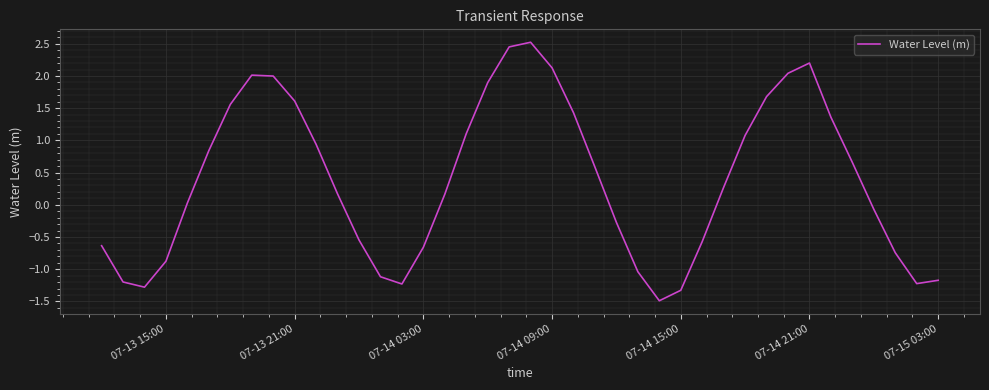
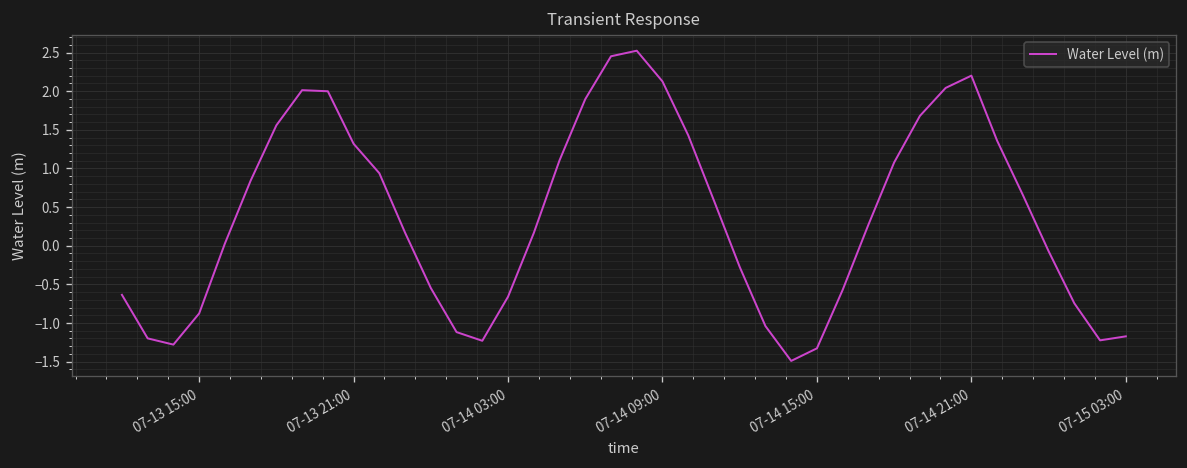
  {
    "07-13 15:00": -0.9,
-   "07-13 21:00": 1.6,
+   "07-13 21:00": 1.3,
    "07-14 03:00": -0.7,
    "07-14 09:00": 2.1,
    "07-14 15:00": -1.3,
    "07-14 21:00": 2.2,
    "07-15 03:00": -1.2
  }
